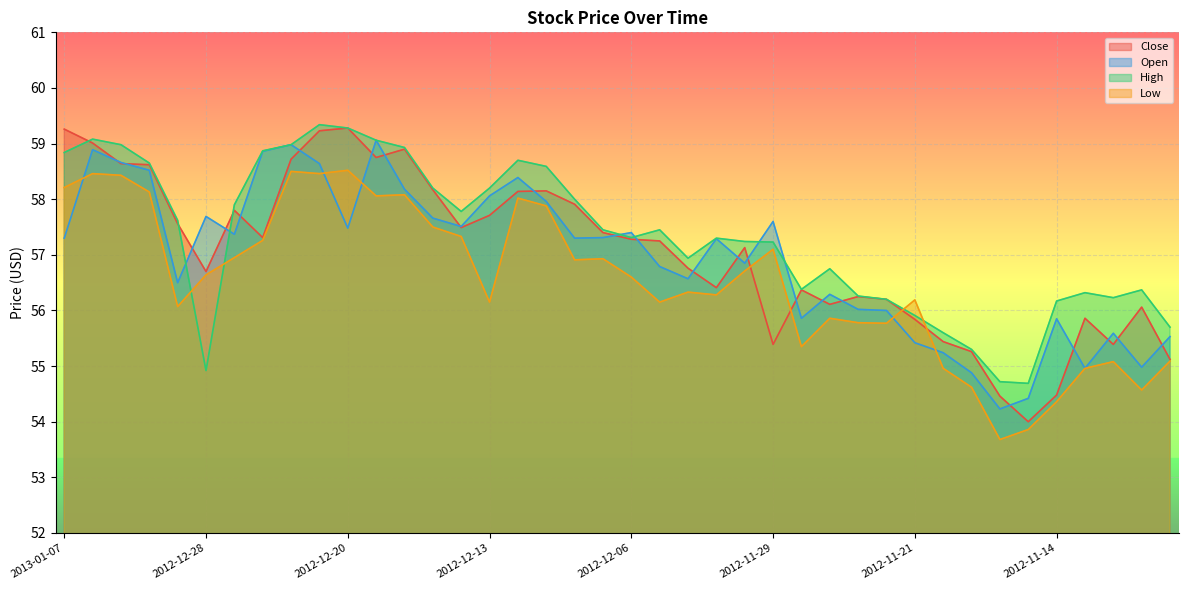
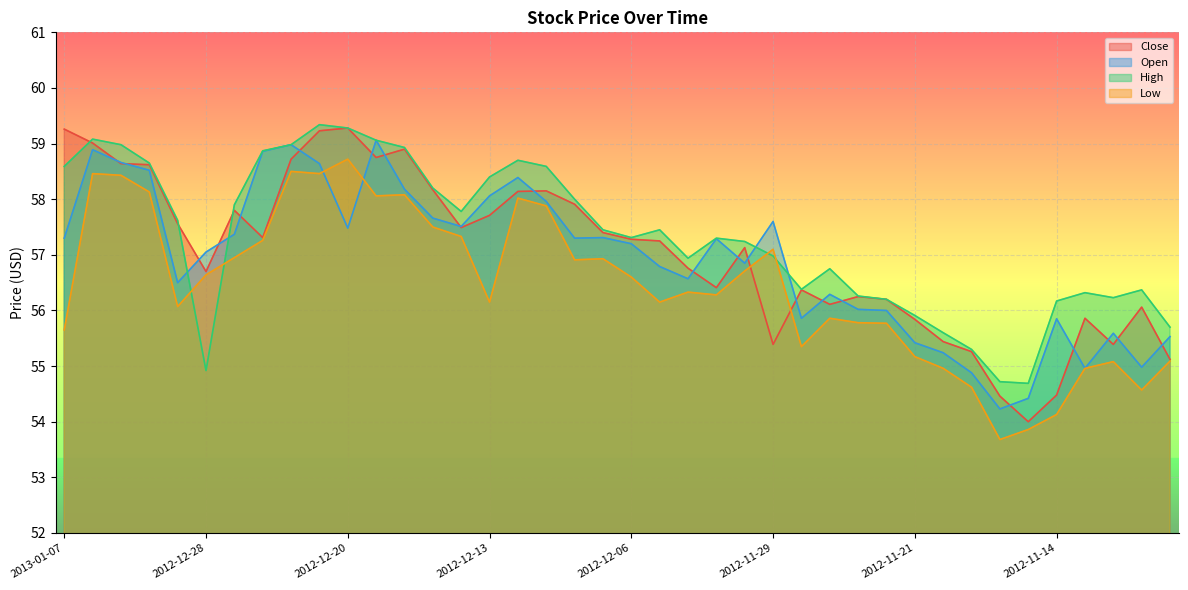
  {
    "Close": {
      "2013-01-07": 59.3,
      "2012-12-28": 56.7,
      "2012-12-13": 57.7,
      "2012-11-29": 55.4,
      "2012-11-21": 55.8,
      "2012-11-14": 54.5
    },
    "Open": {
      "2013-01-07": 57.3,
-     "2012-12-28": 57.7,
+     "2012-12-28": 57.1,
      "2012-12-20": 57.5,
      "2012-12-13": 58.1,
-     "2012-12-06": 57.4,
+     "2012-12-06": 57.2,
      "2012-11-29": 57.6,
      "2012-11-21": 55.4,
      "2012-11-14": 55.9
    },
    "High": {
-     "2013-01-07": 58.8,
+     "2013-01-07": 58.6,
      "2012-12-28": 54.9,
-     "2012-12-13": 58.2,
-     "2012-11-29": 57.2,
+     "2012-12-13": 58.4,
+     "2012-11-29": 57.0,
      "2012-11-21": 55.9,
      "2012-11-14": 56.2
    },
    "Low": {
-     "2013-01-07": 58.2,
+     "2013-01-07": 55.7,
      "2012-12-28": 56.6,
-     "2012-12-20": 58.5,
+     "2012-12-20": 58.7,
      "2012-12-13": 56.2,
      "2012-12-06": 56.6,
      "2012-11-29": 57.1,
-     "2012-11-21": 56.2,
-     "2012-11-14": 54.4
+     "2012-11-21": 55.2,
+     "2012-11-14": 54.1
    }
  }
